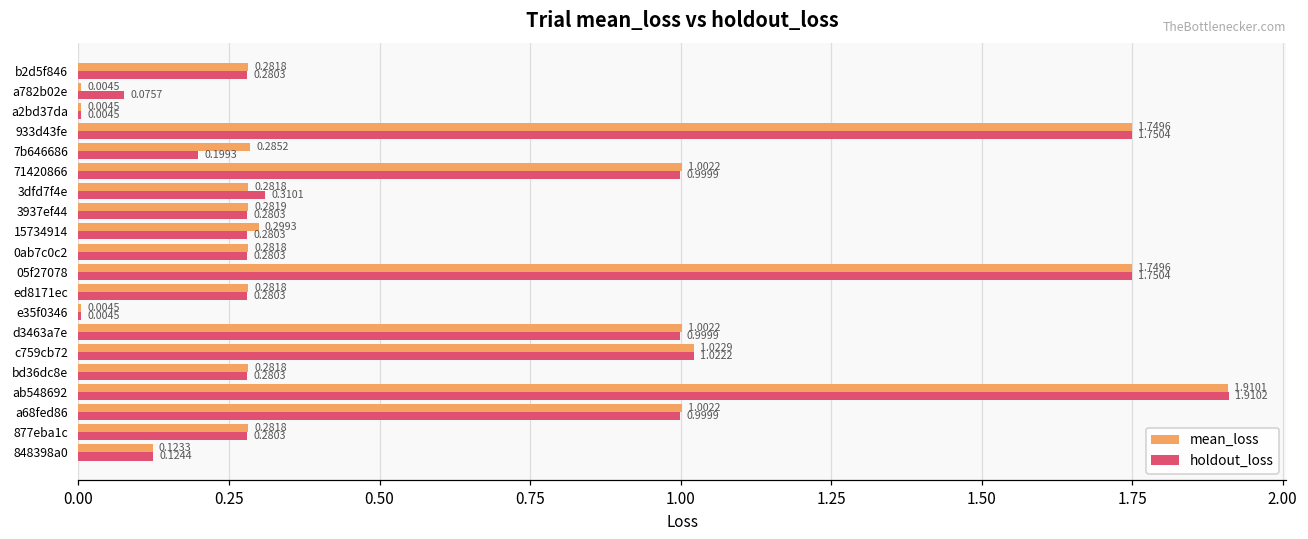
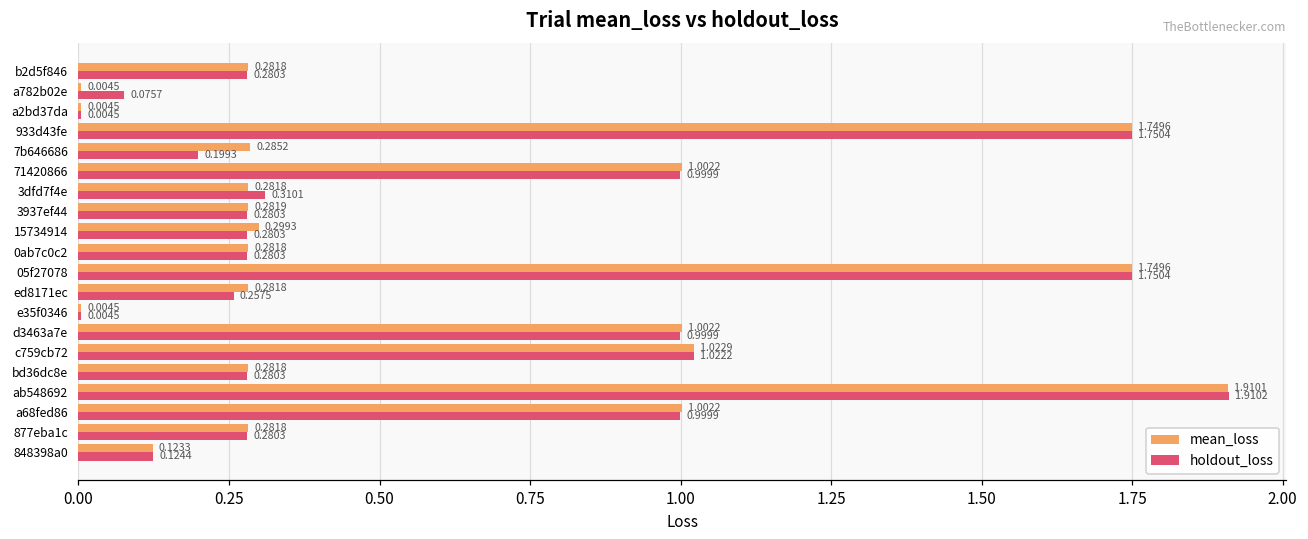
  {
    "mean_loss": {
      "a782b02e": 0.0045,
      "7b646686": 0.2852,
      "3dfd7f4e": 0.2818,
      "ed8171ec": 0.2818
    },
    "holdout_loss": {
      "a782b02e": 0.0757,
      "7b646686": 0.1993,
      "3dfd7f4e": 0.3101,
-     "ed8171ec": 0.2803
+     "ed8171ec": 0.2575
    }
  }
